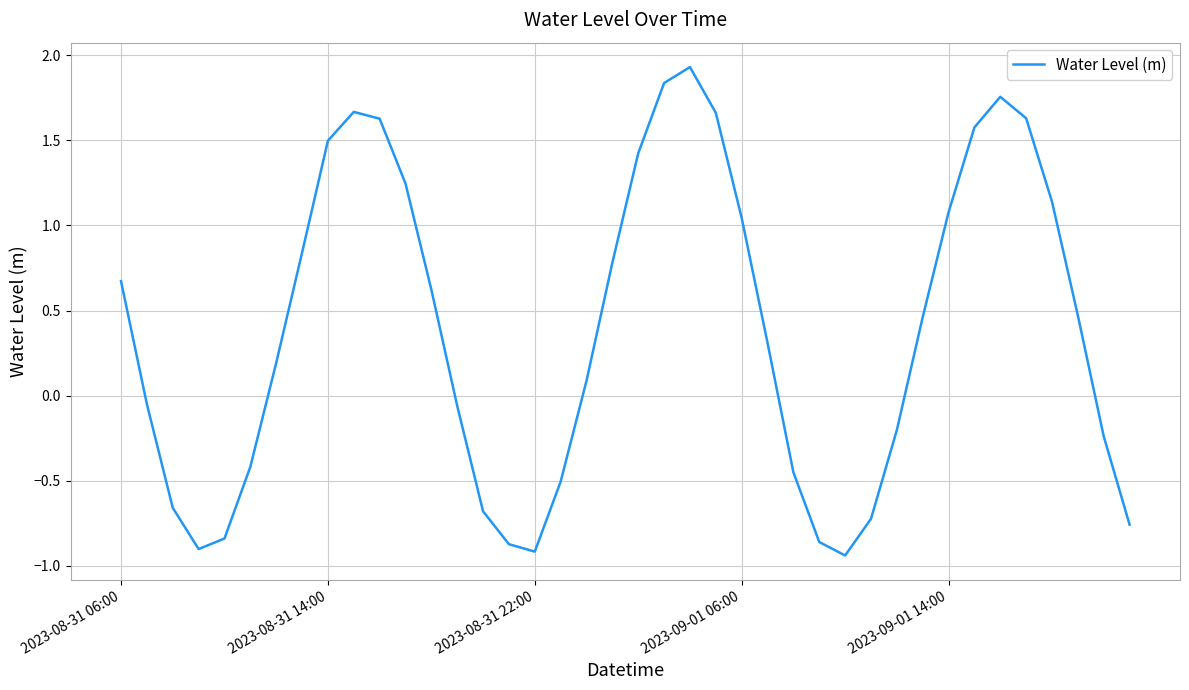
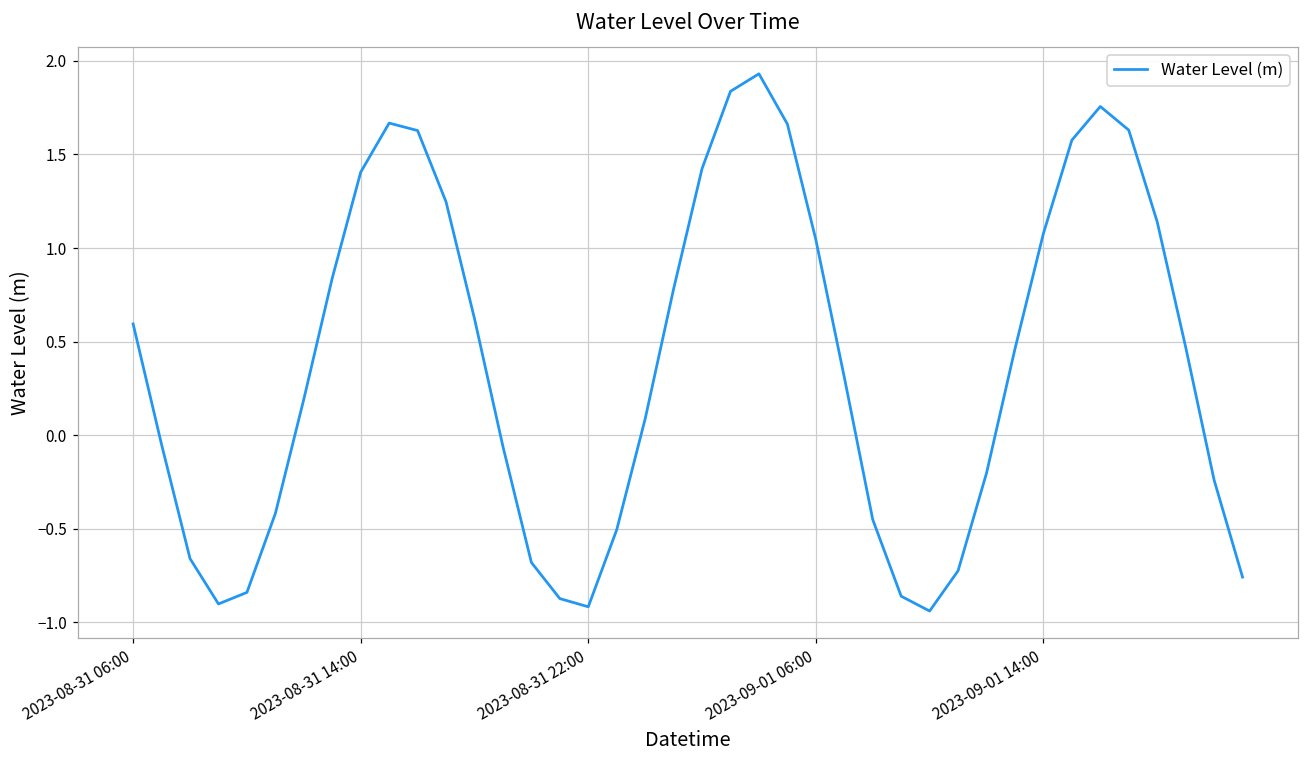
  {
-   "2023-08-31 06:00": 0.67,
-   "2023-08-31 14:00": 1.50,
+   "2023-08-31 06:00": 0.59,
+   "2023-08-31 14:00": 1.41,
    "2023-08-31 22:00": -0.92,
    "2023-09-01 06:00": 1.04,
    "2023-09-01 14:00": 1.08
  }
